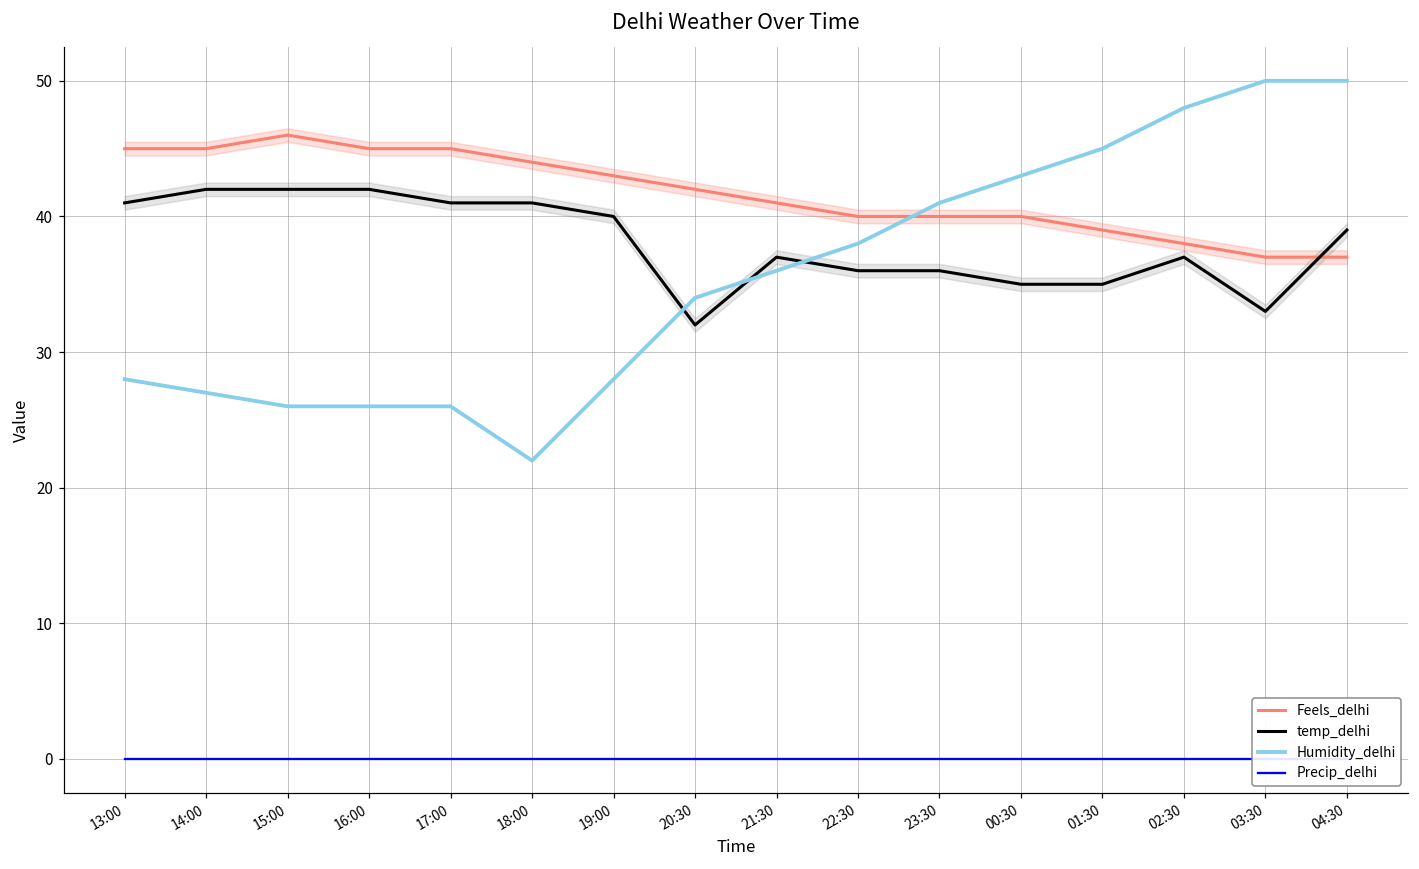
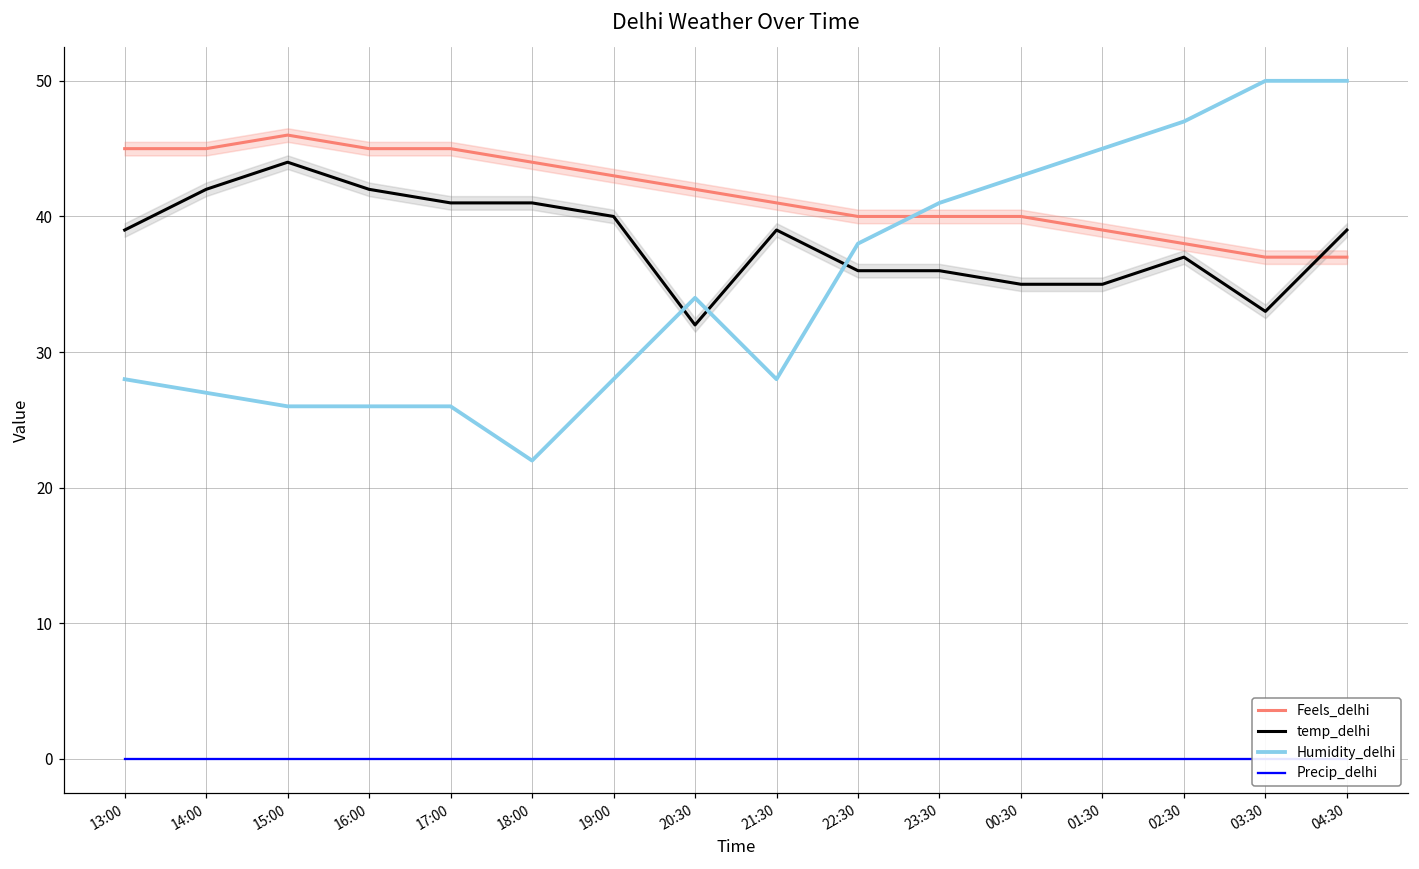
  {
    "temp_delhi": {
-     "13:00": 41,
+     "13:00": 39,
      "14:00": 42,
-     "15:00": 42,
+     "15:00": 44,
      "16:00": 42,
      "17:00": 41,
      "18:00": 41,
      "19:00": 40,
      "20:30": 32,
-     "21:30": 37,
+     "21:30": 39,
      "22:30": 36,
      "23:30": 36,
      "00:30": 35,
      "01:30": 35,
      "02:30": 37,
      "03:30": 33,
      "04:30": 39
    },
    "Humidity_delhi": {
      "13:00": 28,
      "14:00": 27,
      "15:00": 26,
      "16:00": 26,
      "17:00": 26,
      "18:00": 22,
      "19:00": 28,
      "20:30": 34,
-     "21:30": 36,
+     "21:30": 28,
      "22:30": 38,
      "23:30": 41,
      "00:30": 43,
      "01:30": 45,
-     "02:30": 48,
+     "02:30": 47,
      "03:30": 50,
      "04:30": 50
    },
    "Precip_delhi": {
      "13:00": 0,
      "14:00": 0,
      "15:00": 0,
      "16:00": 0,
      "17:00": 0,
      "18:00": 0,
      "19:00": 0,
      "20:30": 0,
      "21:30": 0,
      "22:30": 0,
      "23:30": 0,
      "00:30": 0,
      "01:30": 0,
      "02:30": 0
    }
  }
